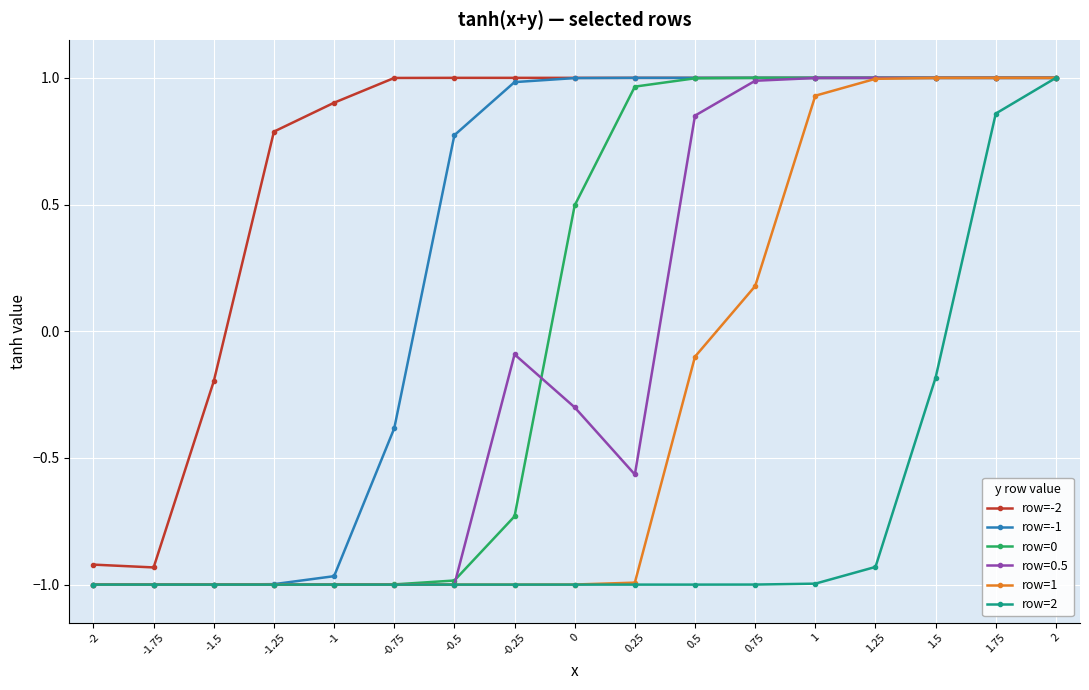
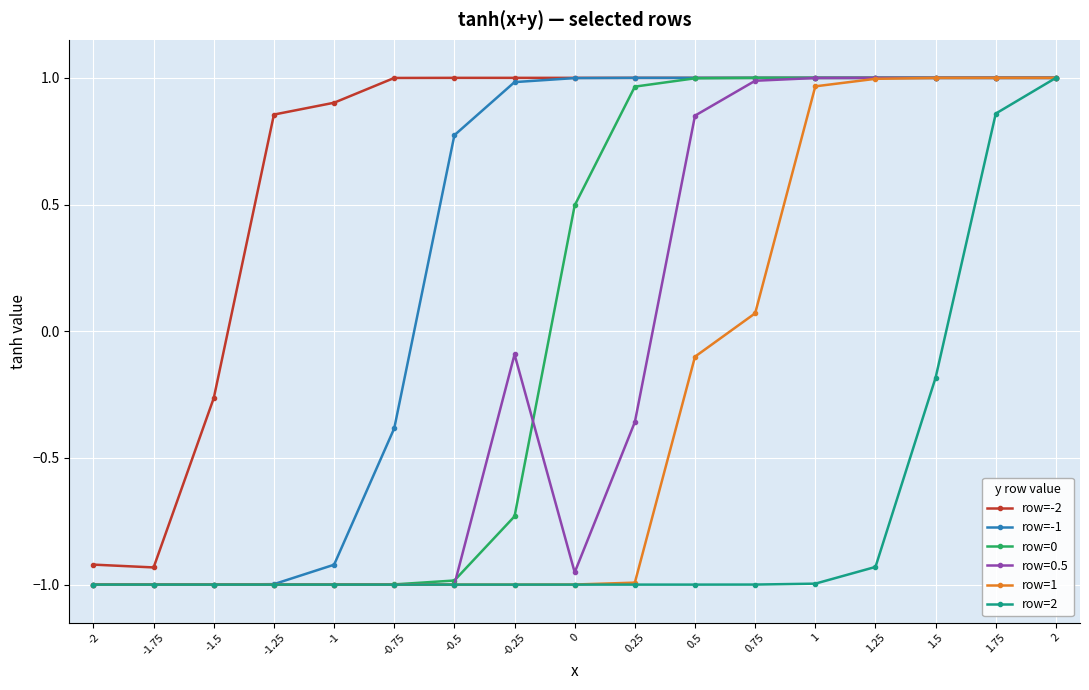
  {
    "row=-2": {
      "-2": -0.92,
      "-1.75": -0.93,
-     "-1.5": -0.20,
-     "-1.25": 0.79,
+     "-1.5": -0.26,
+     "-1.25": 0.86,
      "-1": 0.90,
      "-0.75": 1.00,
      "-0.5": 1.00,
      "-0.25": 1.00
    },
    "row=-1": {
-     "-1": -0.97,
+     "-1": -0.92,
      "-0.75": -0.38,
      "-0.5": 0.77,
      "-0.25": 0.98
    },
    "row=0.5": {
      "-0.25": -0.09,
-     "0": -0.30,
-     "0.25": -0.57,
+     "0": -0.95,
+     "0.25": -0.36,
      "0.5": 0.85,
      "0.75": 0.99
    },
    "row=1": {
      "0.5": -0.10,
-     "0.75": 0.18,
-     "1": 0.93
+     "0.75": 0.07,
+     "1": 0.97
    }
  }
